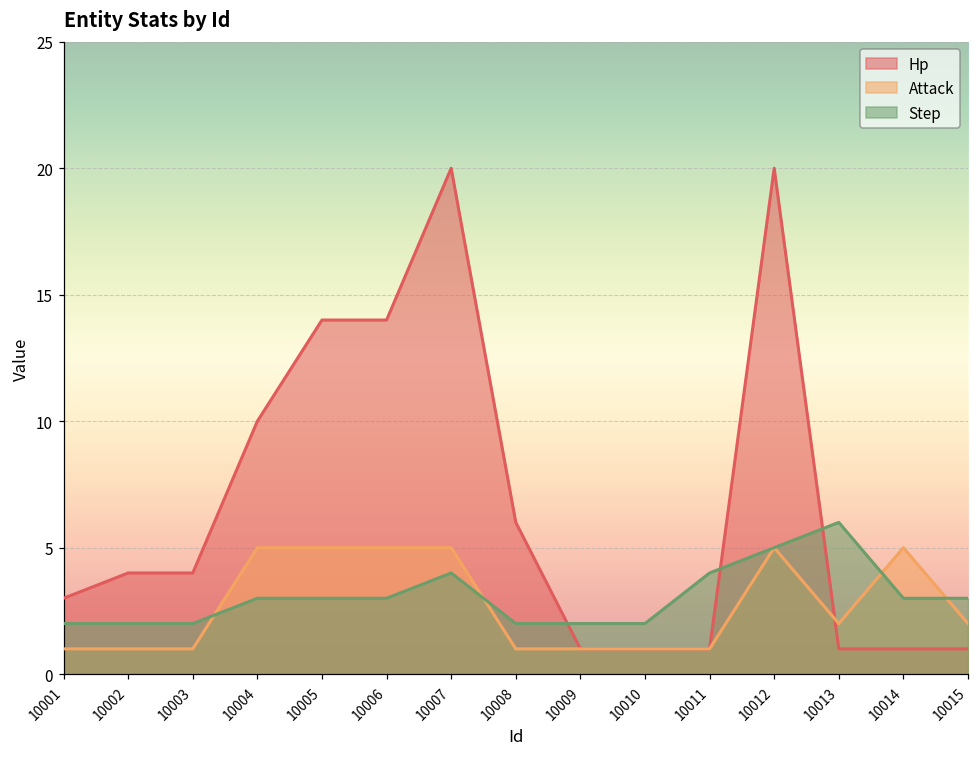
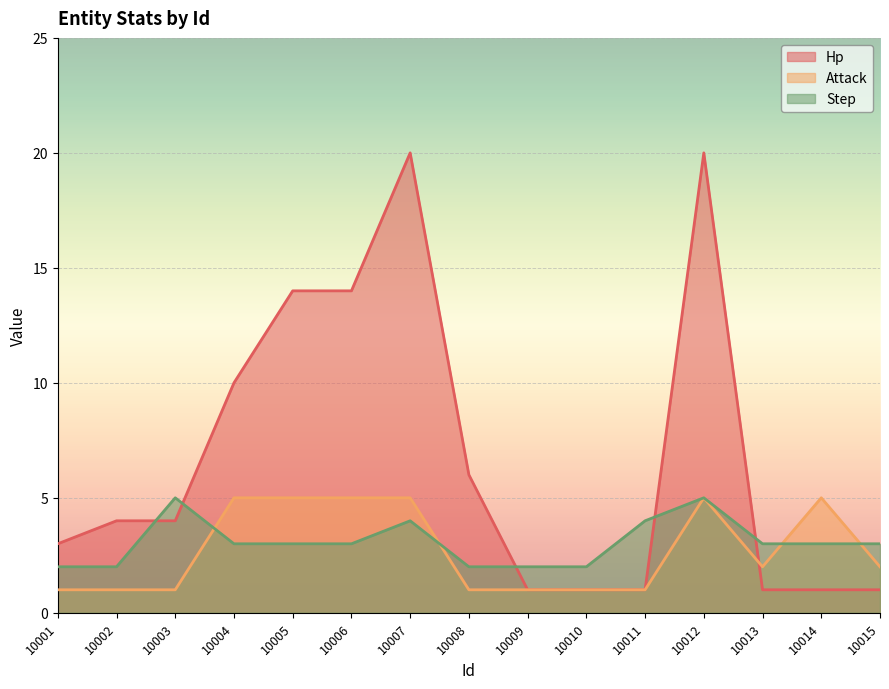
  {
    "Hp": {
      "10001": 3,
      "10002": 4,
      "10003": 4,
      "10004": 10,
      "10005": 14,
      "10006": 14,
      "10007": 20,
      "10008": 6,
      "10012": 20,
      "10013": 1,
      "10014": 1,
      "10015": 1
    },
    "Attack": {
      "10001": 1,
      "10002": 1,
      "10003": 1,
      "10004": 5,
      "10005": 5,
      "10006": 5,
      "10007": 5,
      "10008": 1,
      "10013": 2,
      "10014": 5,
      "10015": 2
    },
    "Step": {
      "10001": 2,
      "10002": 2,
-     "10003": 2,
+     "10003": 5,
      "10004": 3,
      "10005": 3,
      "10006": 3,
      "10007": 4,
      "10008": 2,
      "10009": 2,
      "10010": 2,
      "10011": 4,
-     "10013": 6,
+     "10013": 3,
      "10014": 3,
      "10015": 3
    }
  }
